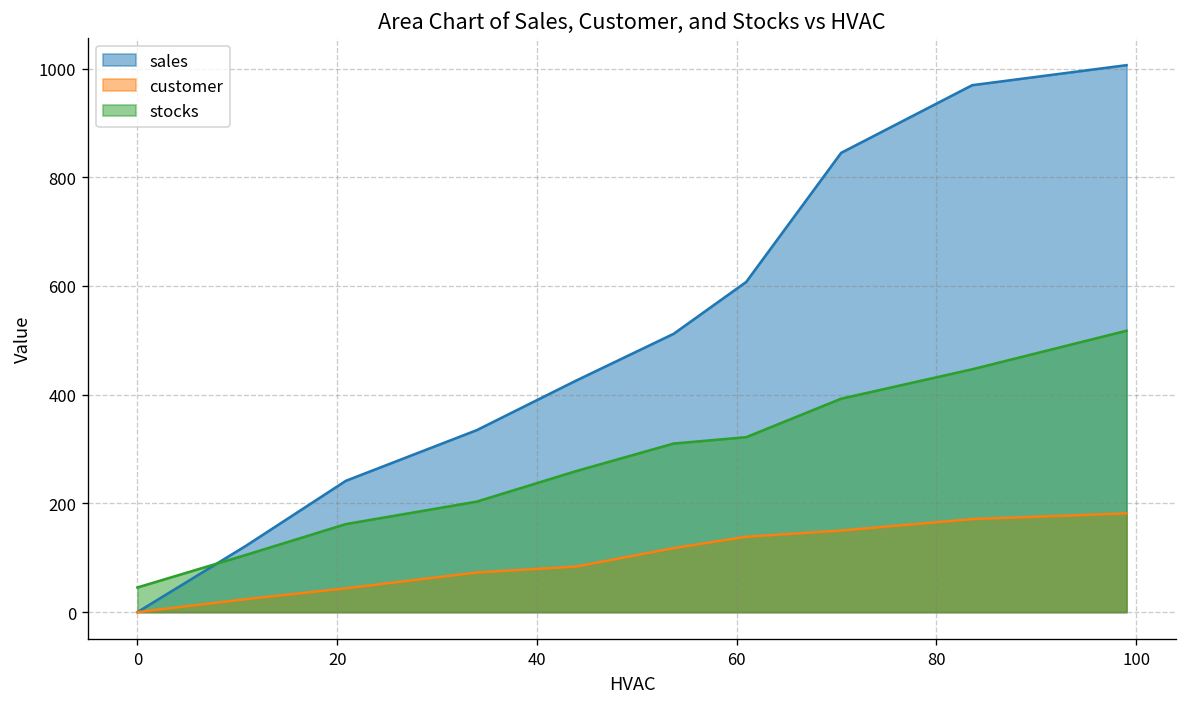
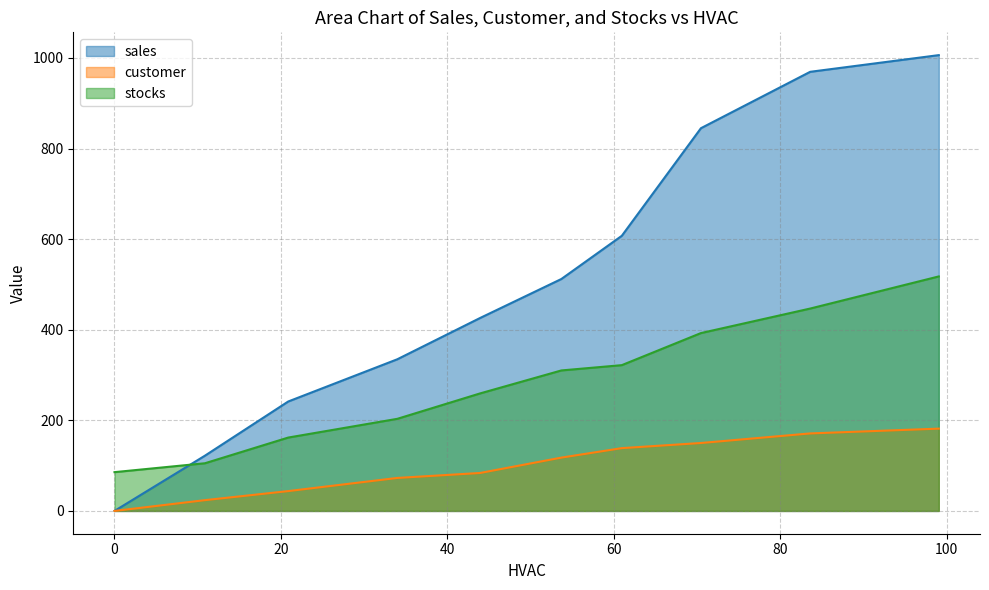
  {
    "stocks": {
-     "0": 50
+     "0": 90
    }
  }
